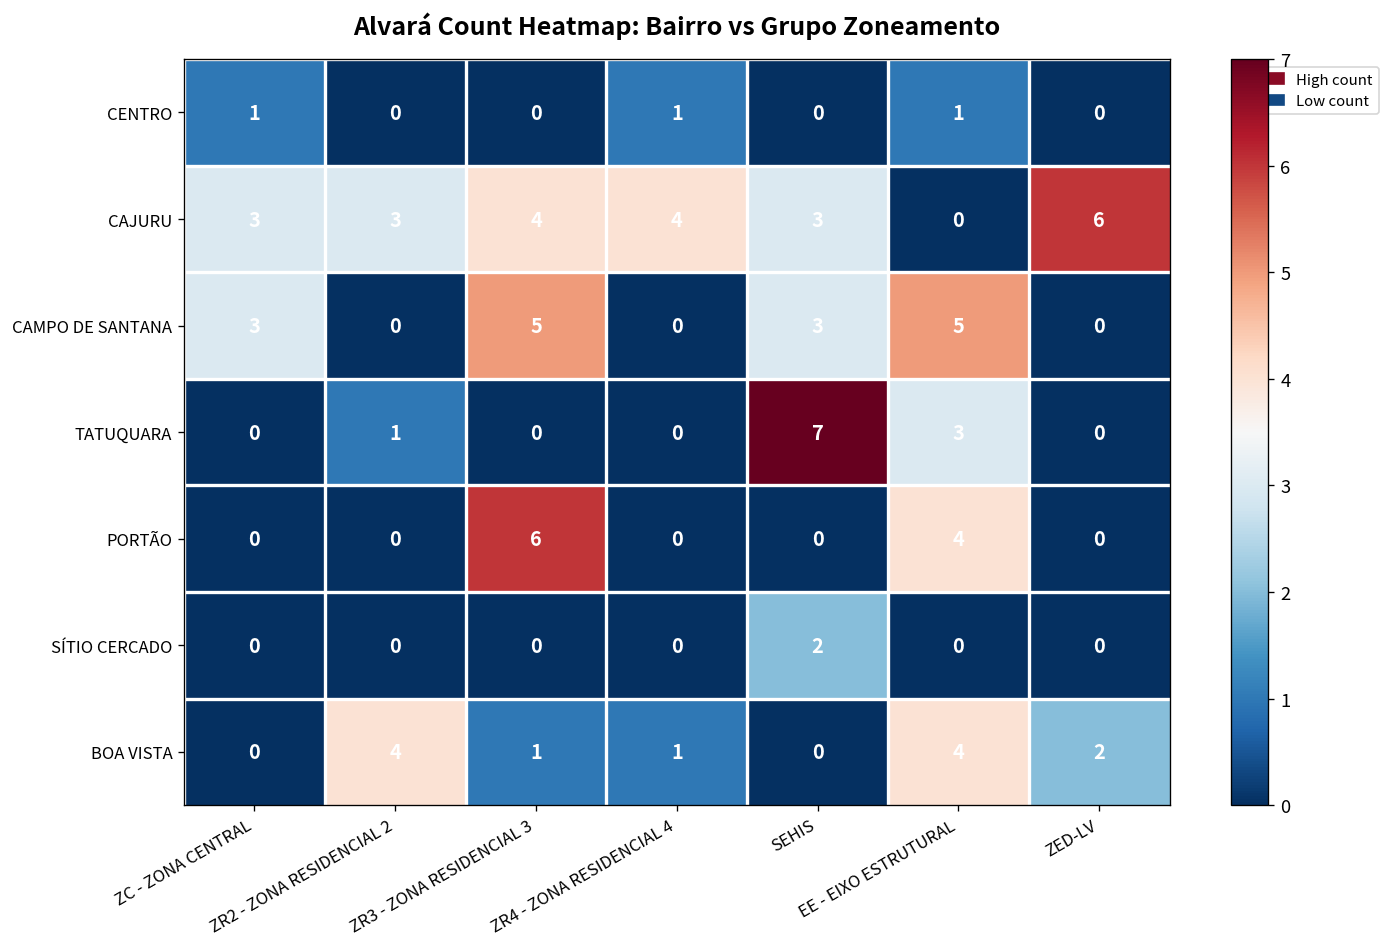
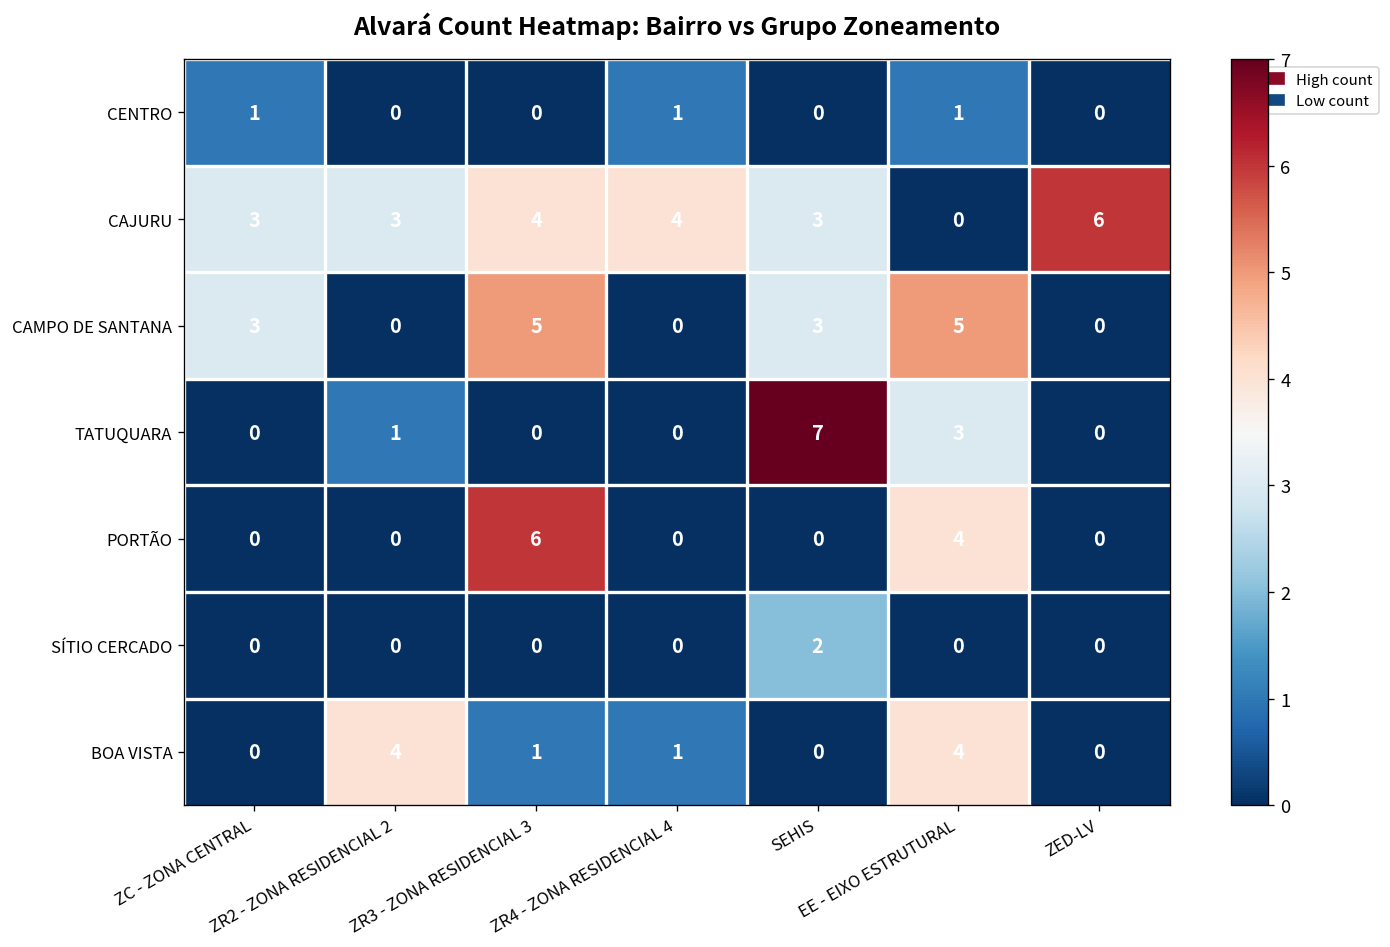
  {
    "CENTRO": {
      "ZC - ZONA CENTRAL": 1,
      "ZR2 - ZONA RESIDENCIAL 2": 0,
      "ZR3 - ZONA RESIDENCIAL 3": 0,
      "ZR4 - ZONA RESIDENCIAL 4": 1,
      "SEHIS": 0,
      "EE - EIXO ESTRUTURAL": 1,
      "ZED-LV": 0
    },
    "CAJURU": {
      "EE - EIXO ESTRUTURAL": 0,
      "ZED-LV": 6
    },
    "CAMPO DE SANTANA": {
      "ZR2 - ZONA RESIDENCIAL 2": 0,
      "ZR3 - ZONA RESIDENCIAL 3": 5,
      "ZR4 - ZONA RESIDENCIAL 4": 0,
      "EE - EIXO ESTRUTURAL": 5,
      "ZED-LV": 0
    },
    "TATUQUARA": {
      "ZC - ZONA CENTRAL": 0,
      "ZR2 - ZONA RESIDENCIAL 2": 1,
      "ZR3 - ZONA RESIDENCIAL 3": 0,
      "ZR4 - ZONA RESIDENCIAL 4": 0,
      "SEHIS": 7,
      "ZED-LV": 0
    },
    "PORTÃO": {
      "ZC - ZONA CENTRAL": 0,
      "ZR2 - ZONA RESIDENCIAL 2": 0,
      "ZR3 - ZONA RESIDENCIAL 3": 6,
      "ZR4 - ZONA RESIDENCIAL 4": 0,
      "SEHIS": 0,
      "ZED-LV": 0
    },
    "SÍTIO CERCADO": {
      "ZC - ZONA CENTRAL": 0,
      "ZR2 - ZONA RESIDENCIAL 2": 0,
      "ZR3 - ZONA RESIDENCIAL 3": 0,
      "ZR4 - ZONA RESIDENCIAL 4": 0,
      "SEHIS": 2,
      "EE - EIXO ESTRUTURAL": 0,
      "ZED-LV": 0
    },
    "BOA VISTA": {
      "ZC - ZONA CENTRAL": 0,
      "ZR3 - ZONA RESIDENCIAL 3": 1,
      "ZR4 - ZONA RESIDENCIAL 4": 1,
      "SEHIS": 0,
-     "ZED-LV": 2
+     "ZED-LV": 0
    }
  }
